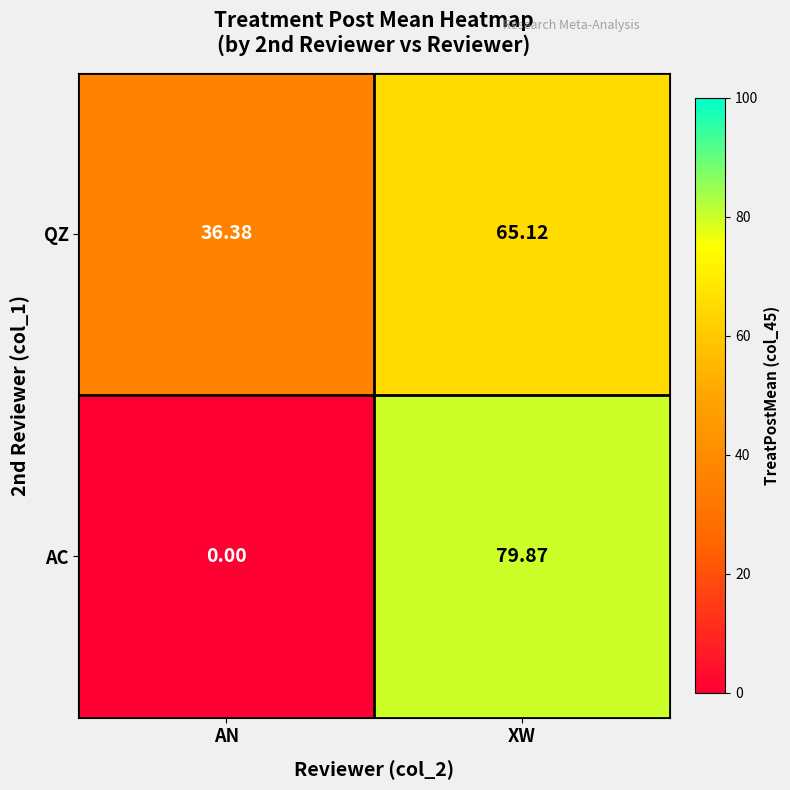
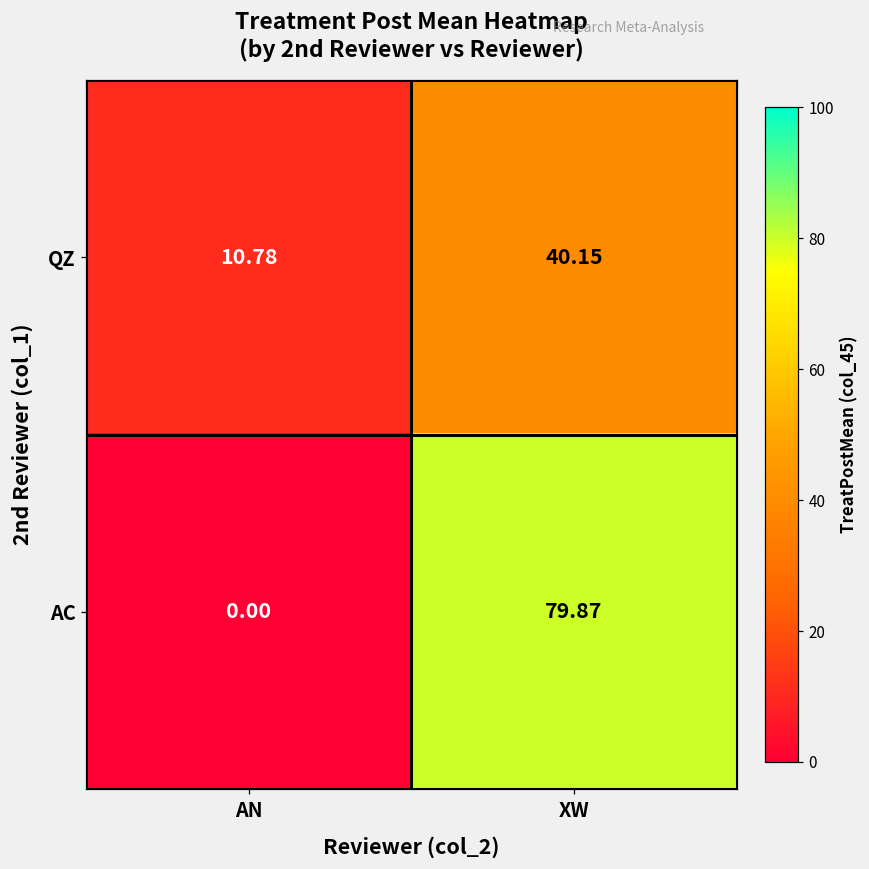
  {
    "QZ": {
-     "AN": 36.38,
-     "XW": 65.12
+     "AN": 10.78,
+     "XW": 40.15
    },
    "AC": {
      "AN": 0.00,
      "XW": 79.87
    }
  }
